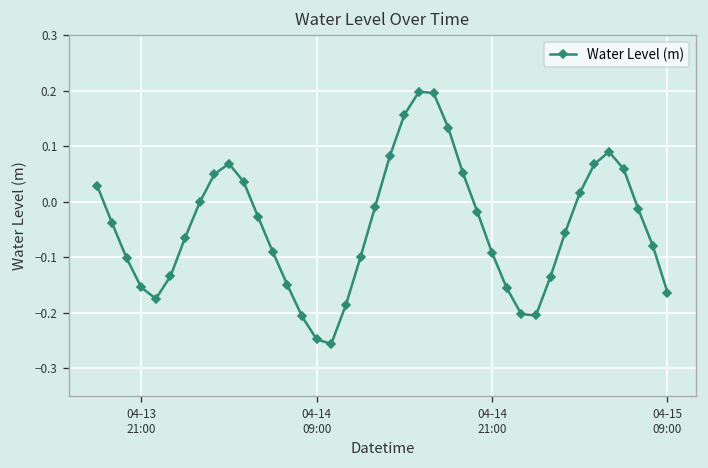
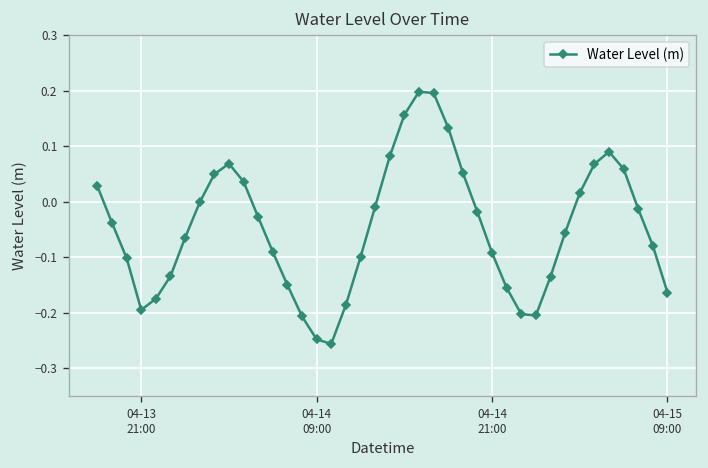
  {
-   "04-13 21:00": -0.15,
+   "04-13 21:00": -0.19,
    "04-14 09:00": -0.25,
    "04-14 21:00": -0.09,
    "04-15 09:00": -0.16
  }
